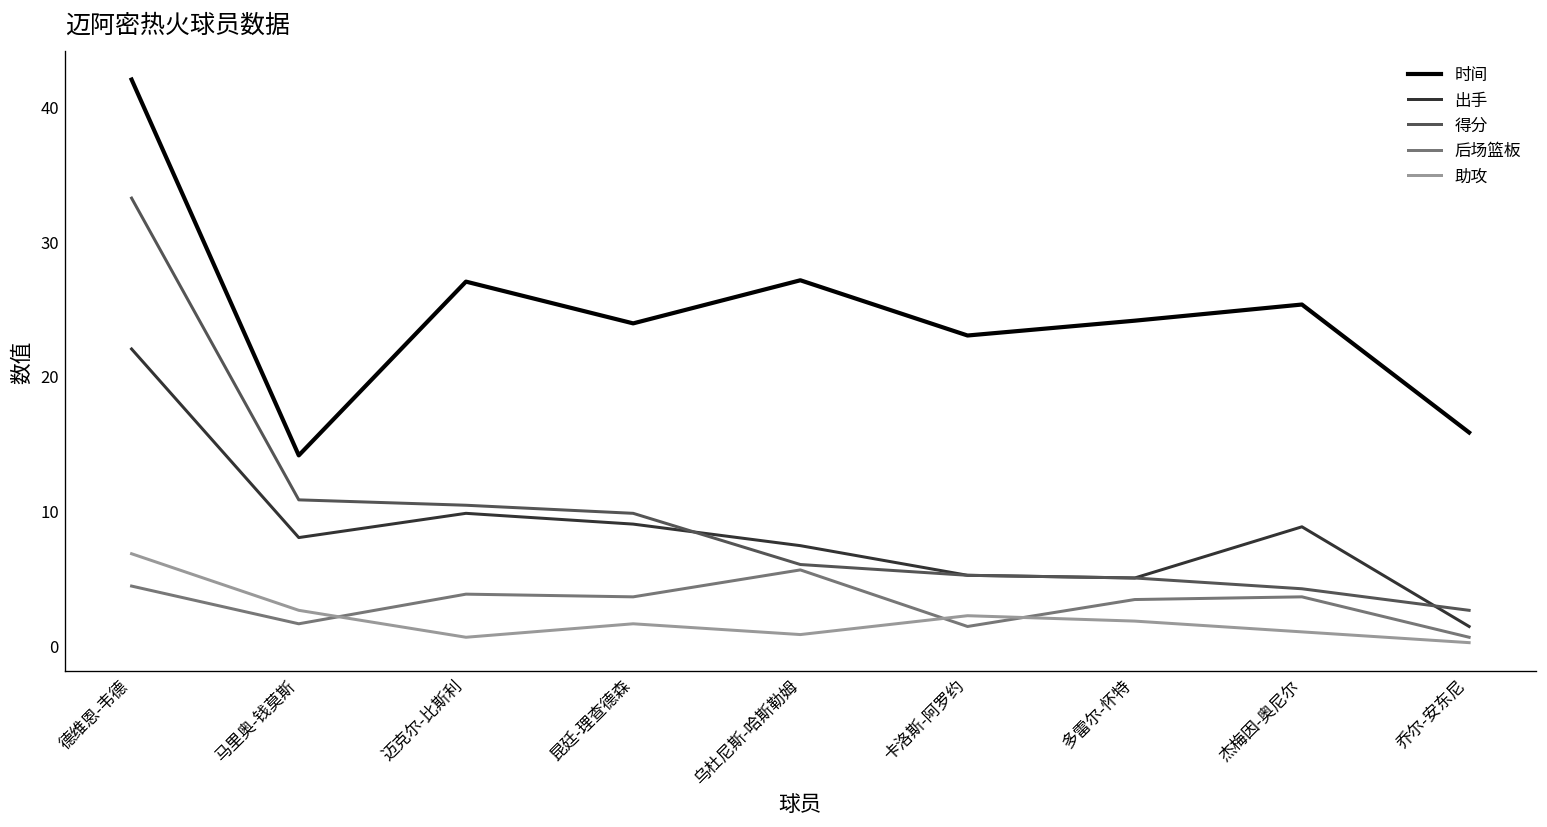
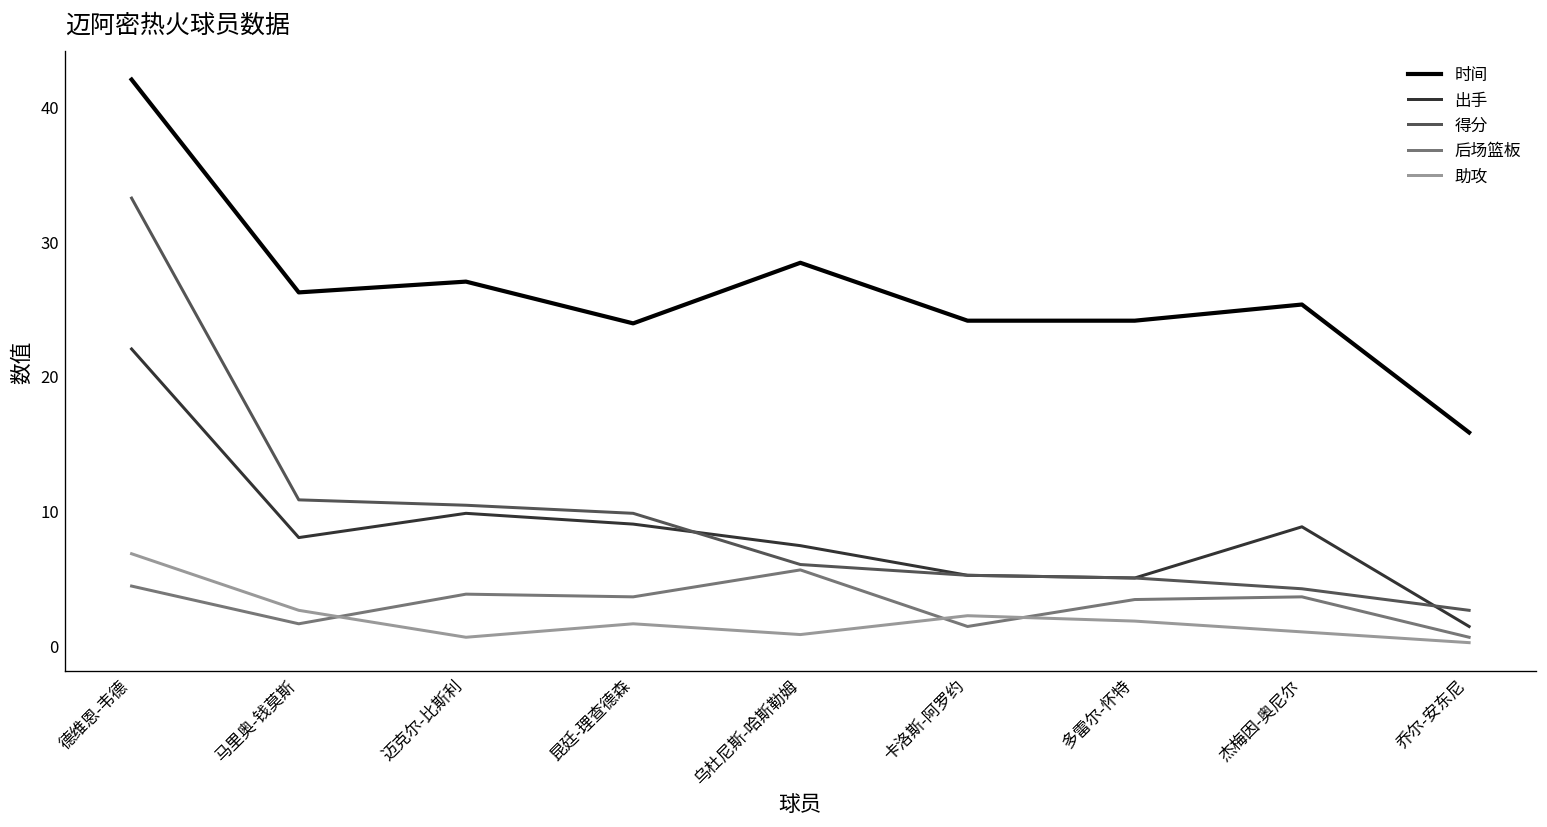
  {
    "时间": {
      "德维恩-韦德": 42.0,
-     "马里奥-钱莫斯": 14.1,
+     "马里奥-钱莫斯": 26.2,
      "迈克尔-比斯利": 27.0,
      "昆廷-理查德森": 23.9,
-     "乌杜尼斯-哈斯勒姆": 27.1,
-     "卡洛斯-阿罗约": 23.0,
+     "乌杜尼斯-哈斯勒姆": 28.4,
+     "卡洛斯-阿罗约": 24.1,
      "多雷尔-怀特": 24.1,
      "杰梅因-奥尼尔": 25.3,
      "乔尔-安东尼": 15.8
    }
  }
